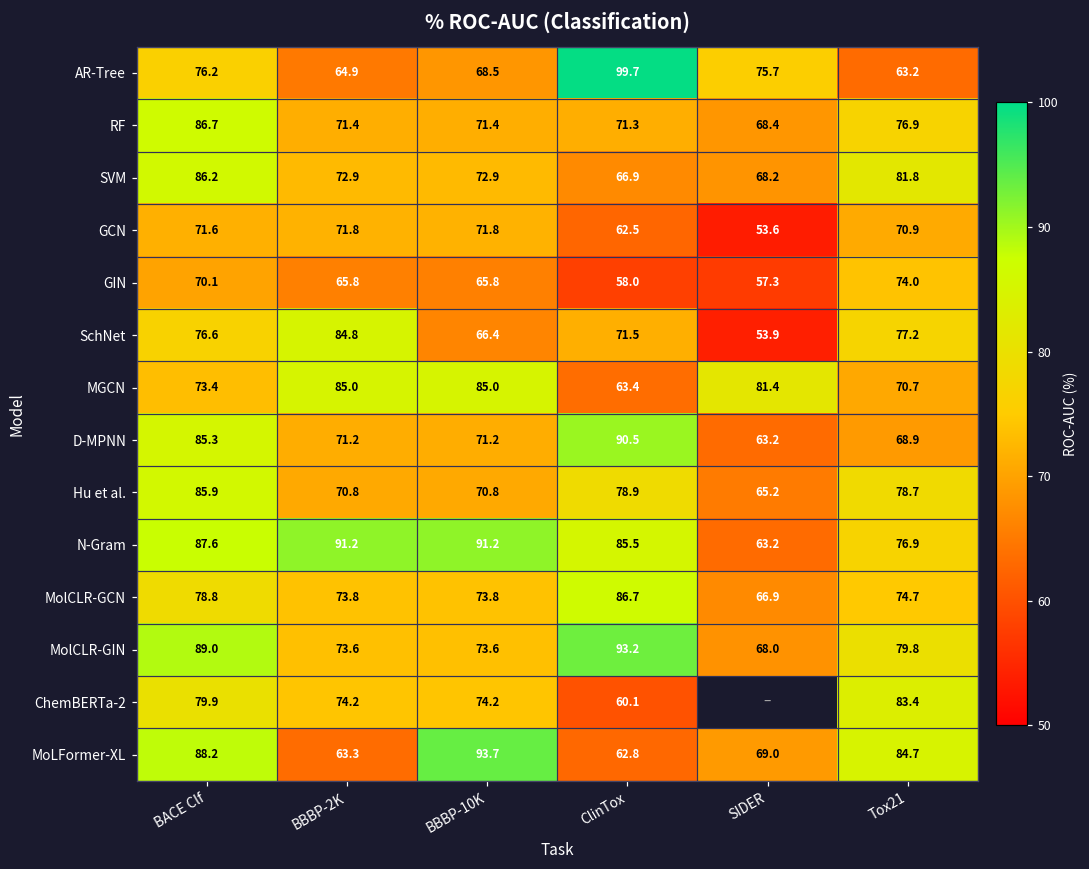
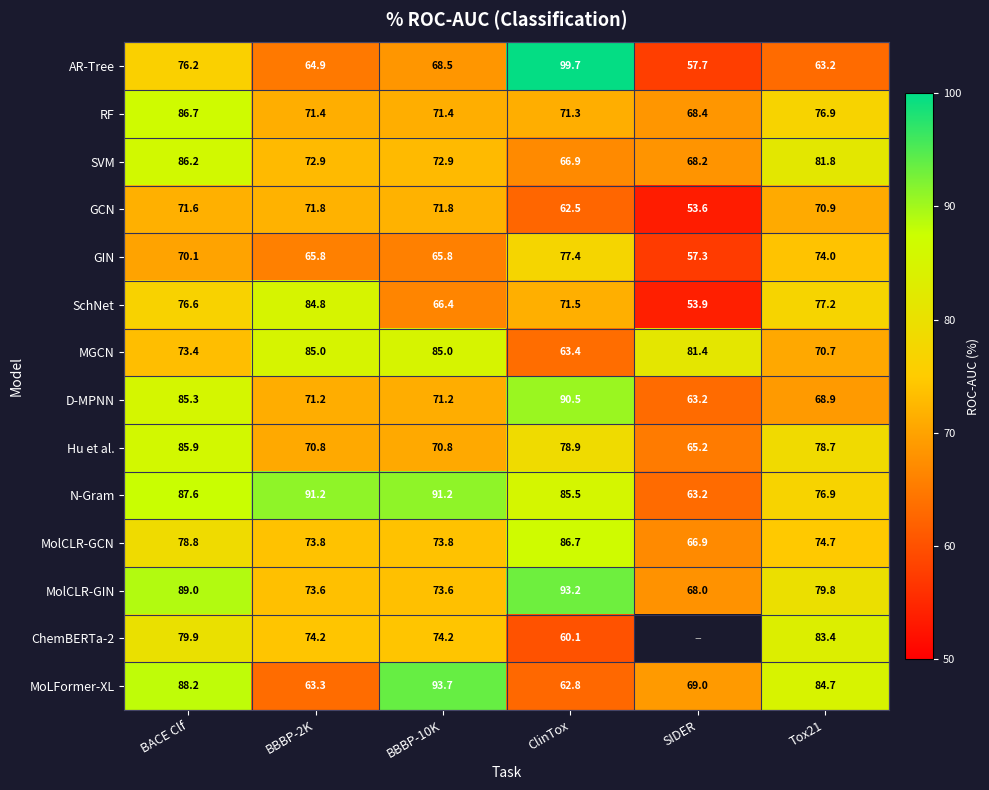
  {
    "AR-Tree": {
      "BACE Clf": 76.2,
      "BBBP-2K": 64.9,
      "BBBP-10K": 68.5,
      "ClinTox": 99.7,
-     "SIDER": 75.7,
+     "SIDER": 57.7,
      "Tox21": 63.2
    },
    "RF": {
      "BACE Clf": 86.7,
      "BBBP-2K": 71.4,
      "BBBP-10K": 71.4,
      "ClinTox": 71.3,
      "SIDER": 68.4,
      "Tox21": 76.9
    },
    "SVM": {
      "BACE Clf": 86.2,
      "BBBP-2K": 72.9,
      "BBBP-10K": 72.9,
      "ClinTox": 66.9,
      "SIDER": 68.2,
      "Tox21": 81.8
    },
    "GCN": {
      "BACE Clf": 71.6,
      "BBBP-2K": 71.8,
      "BBBP-10K": 71.8,
      "ClinTox": 62.5,
      "SIDER": 53.6,
      "Tox21": 70.9
    },
    "GIN": {
      "BACE Clf": 70.1,
      "BBBP-2K": 65.8,
      "BBBP-10K": 65.8,
-     "ClinTox": 58.0,
+     "ClinTox": 77.4,
      "SIDER": 57.3,
      "Tox21": 74.0
    },
    "SchNet": {
      "BACE Clf": 76.6,
      "BBBP-2K": 84.8,
      "BBBP-10K": 66.4,
      "ClinTox": 71.5,
      "SIDER": 53.9,
      "Tox21": 77.2
    },
    "MGCN": {
      "BACE Clf": 73.4,
      "BBBP-2K": 85.0,
      "BBBP-10K": 85.0,
      "ClinTox": 63.4,
      "SIDER": 81.4,
      "Tox21": 70.7
    },
    "D-MPNN": {
      "BACE Clf": 85.3,
      "BBBP-2K": 71.2,
      "BBBP-10K": 71.2,
      "ClinTox": 90.5,
      "SIDER": 63.2,
      "Tox21": 68.9
    },
    "Hu et al.": {
      "BACE Clf": 85.9,
      "BBBP-2K": 70.8,
      "BBBP-10K": 70.8,
      "ClinTox": 78.9,
      "SIDER": 65.2,
      "Tox21": 78.7
    },
    "N-Gram": {
      "BACE Clf": 87.6,
      "BBBP-2K": 91.2,
      "BBBP-10K": 91.2,
      "ClinTox": 85.5,
      "SIDER": 63.2,
      "Tox21": 76.9
    },
    "MolCLR-GCN": {
      "BACE Clf": 78.8,
      "BBBP-2K": 73.8,
      "BBBP-10K": 73.8,
      "ClinTox": 86.7,
      "SIDER": 66.9,
      "Tox21": 74.7
    },
    "MolCLR-GIN": {
      "BACE Clf": 89.0,
      "BBBP-2K": 73.6,
      "BBBP-10K": 73.6,
      "ClinTox": 93.2,
      "SIDER": 68.0,
      "Tox21": 79.8
    },
    "ChemBERTa-2": {
      "BACE Clf": 79.9,
      "BBBP-2K": 74.2,
      "BBBP-10K": 74.2,
      "ClinTox": 60.1,
      "Tox21": 83.4
    },
    "MoLFormer-XL": {
      "BACE Clf": 88.2,
      "BBBP-2K": 63.3,
      "BBBP-10K": 93.7,
      "ClinTox": 62.8,
      "SIDER": 69.0,
      "Tox21": 84.7
    }
  }
